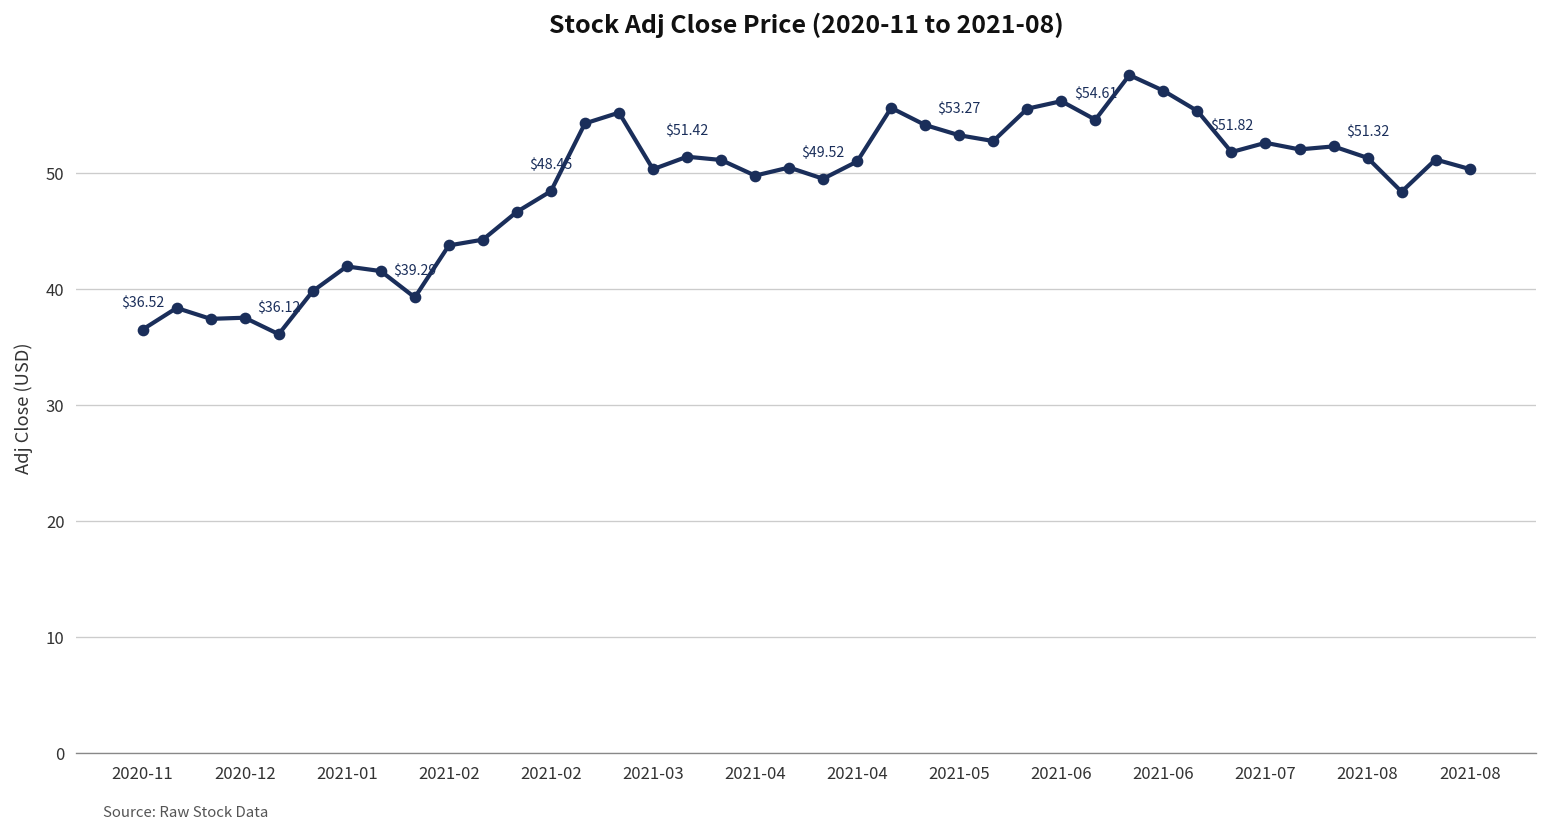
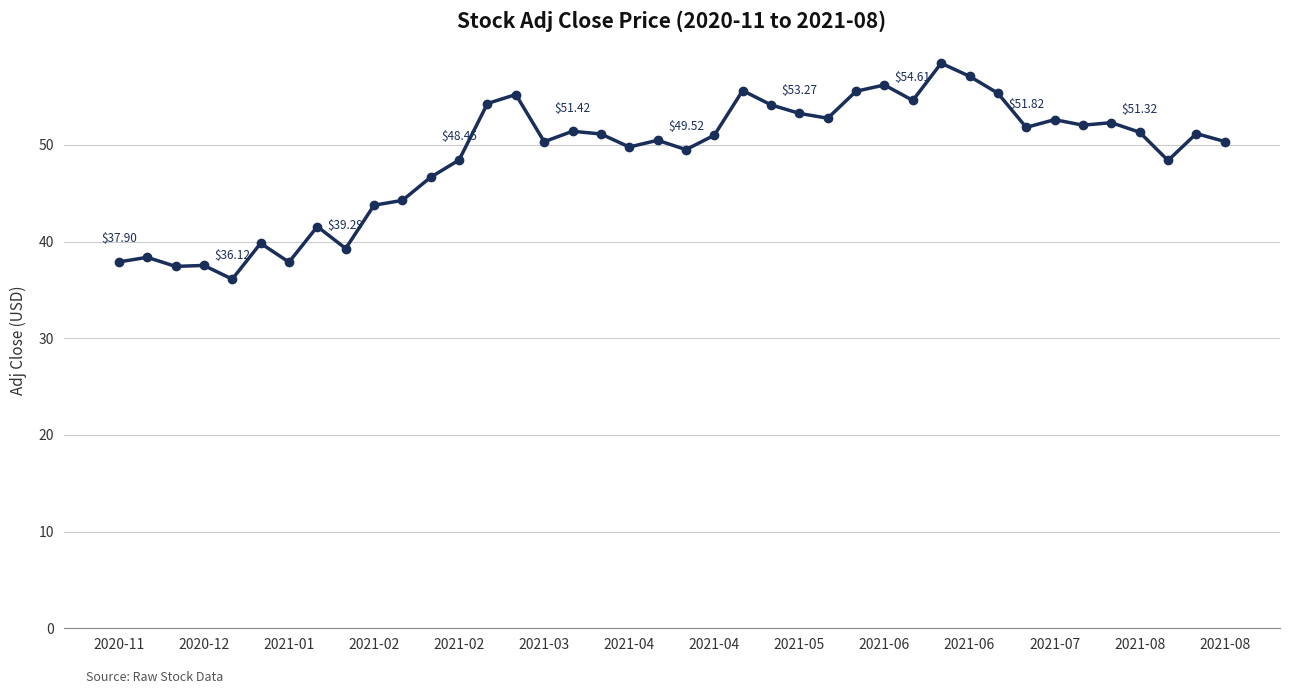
  {
-   "2020-11": "$36.52",
-   "2021-01": "42",
+   "2020-11": "$37.90",
+   "2021-01": "38",
    "2021-05": "$53.27"
  }
